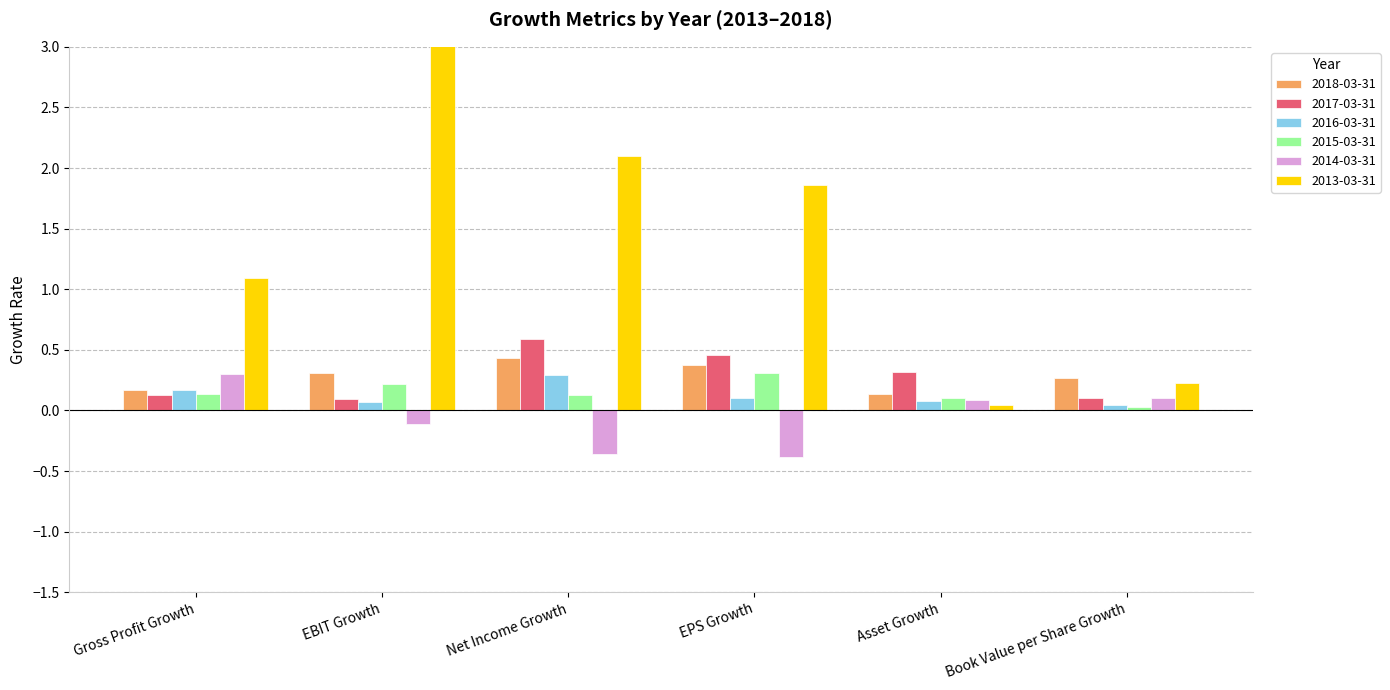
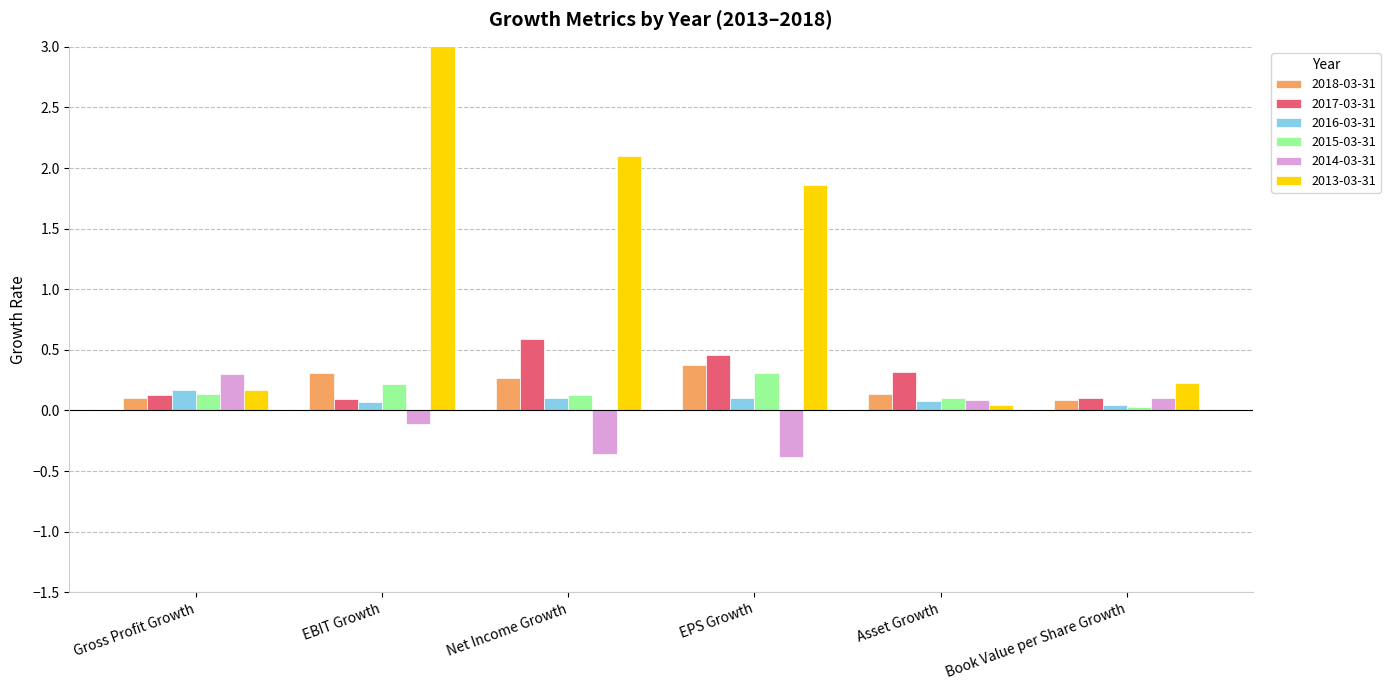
  {
    "2018-03-31": {
-     "Gross Profit Growth": 0.17,
+     "Gross Profit Growth": 0.10,
      "EBIT Growth": 0.31,
-     "Net Income Growth": 0.43,
+     "Net Income Growth": 0.27,
      "EPS Growth": 0.38,
      "Asset Growth": 0.13,
-     "Book Value per Share Growth": 0.26
+     "Book Value per Share Growth": 0.09
    },
    "2017-03-31": {
      "Gross Profit Growth": 0.13,
      "EBIT Growth": 0.10,
      "Net Income Growth": 0.59,
      "EPS Growth": 0.46,
      "Asset Growth": 0.32,
      "Book Value per Share Growth": 0.10
    },
    "2016-03-31": {
      "Gross Profit Growth": 0.17,
      "EBIT Growth": 0.07,
-     "Net Income Growth": 0.29,
+     "Net Income Growth": 0.10,
      "EPS Growth": 0.10,
      "Asset Growth": 0.08,
      "Book Value per Share Growth": 0.05
    },
    "2015-03-31": {
      "Gross Profit Growth": 0.14,
      "EBIT Growth": 0.22,
      "Net Income Growth": 0.13,
      "EPS Growth": 0.31,
      "Asset Growth": 0.10,
      "Book Value per Share Growth": 0.03
    },
    "2014-03-31": {
      "Gross Profit Growth": 0.30,
      "EBIT Growth": -0.11,
      "Net Income Growth": -0.36,
      "EPS Growth": -0.38,
      "Asset Growth": 0.09,
      "Book Value per Share Growth": 0.10
    },
    "2013-03-31": {
-     "Gross Profit Growth": 1.09,
+     "Gross Profit Growth": 0.17,
      "Net Income Growth": 2.10,
      "EPS Growth": 1.86,
      "Asset Growth": 0.04,
      "Book Value per Share Growth": 0.23
    }
  }
